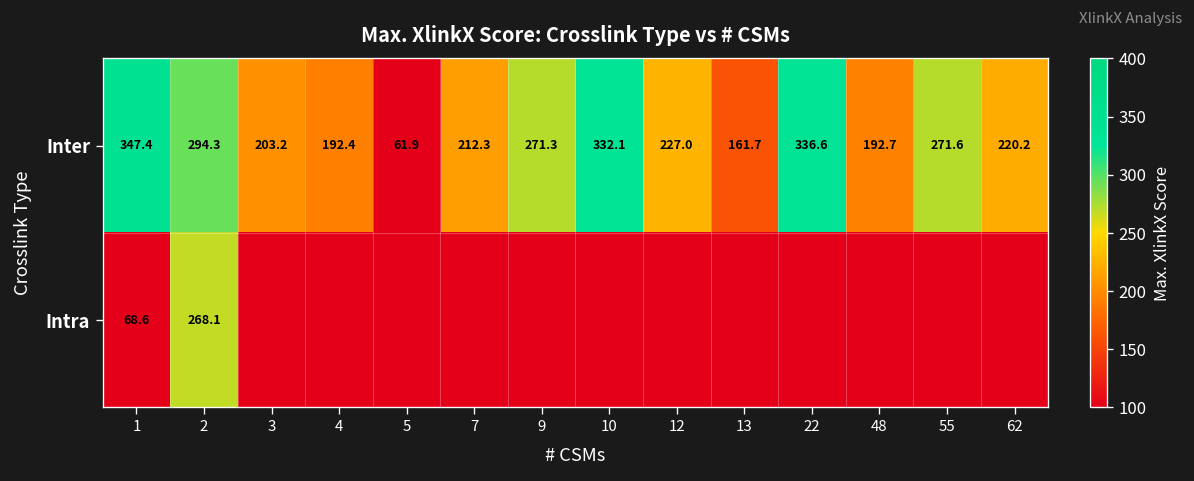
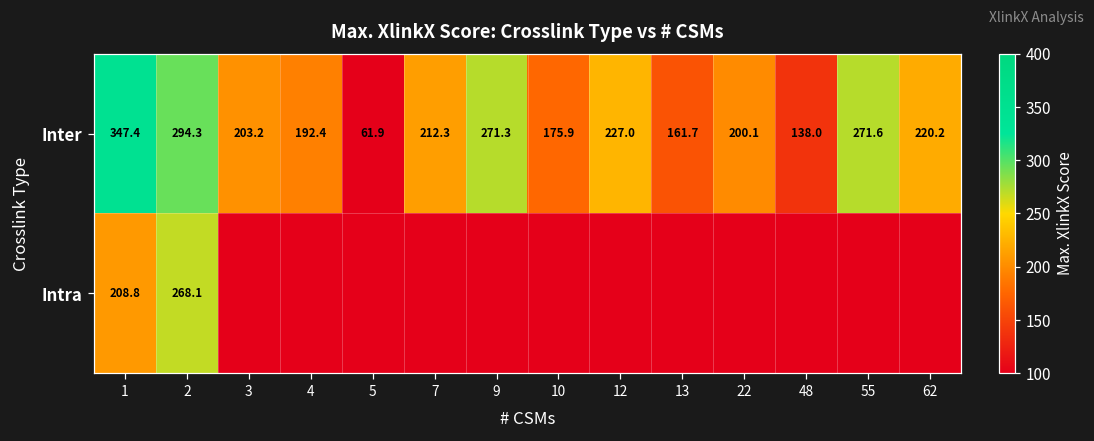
  {
    "Inter": {
      "1": 347.4,
      "2": 294.3,
      "3": 203.2,
      "4": 192.4,
      "5": 61.9,
      "7": 212.3,
      "9": 271.3,
-     "10": 332.1,
+     "10": 175.9,
      "12": 227.0,
      "13": 161.7,
-     "22": 336.6,
-     "48": 192.7,
+     "22": 200.1,
+     "48": 138.0,
      "55": 271.6,
      "62": 220.2
    },
    "Intra": {
-     "1": 68.6,
+     "1": 208.8,
      "2": 268.1
    }
  }
